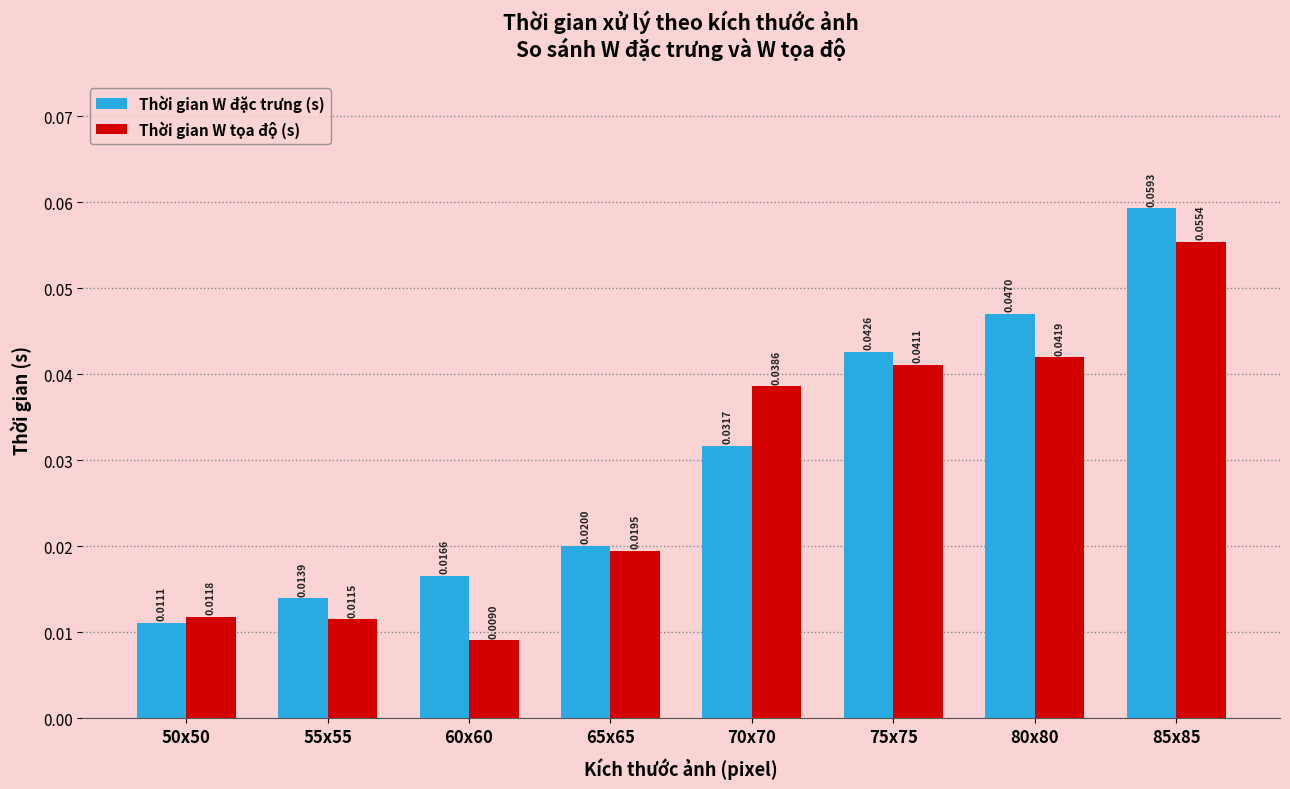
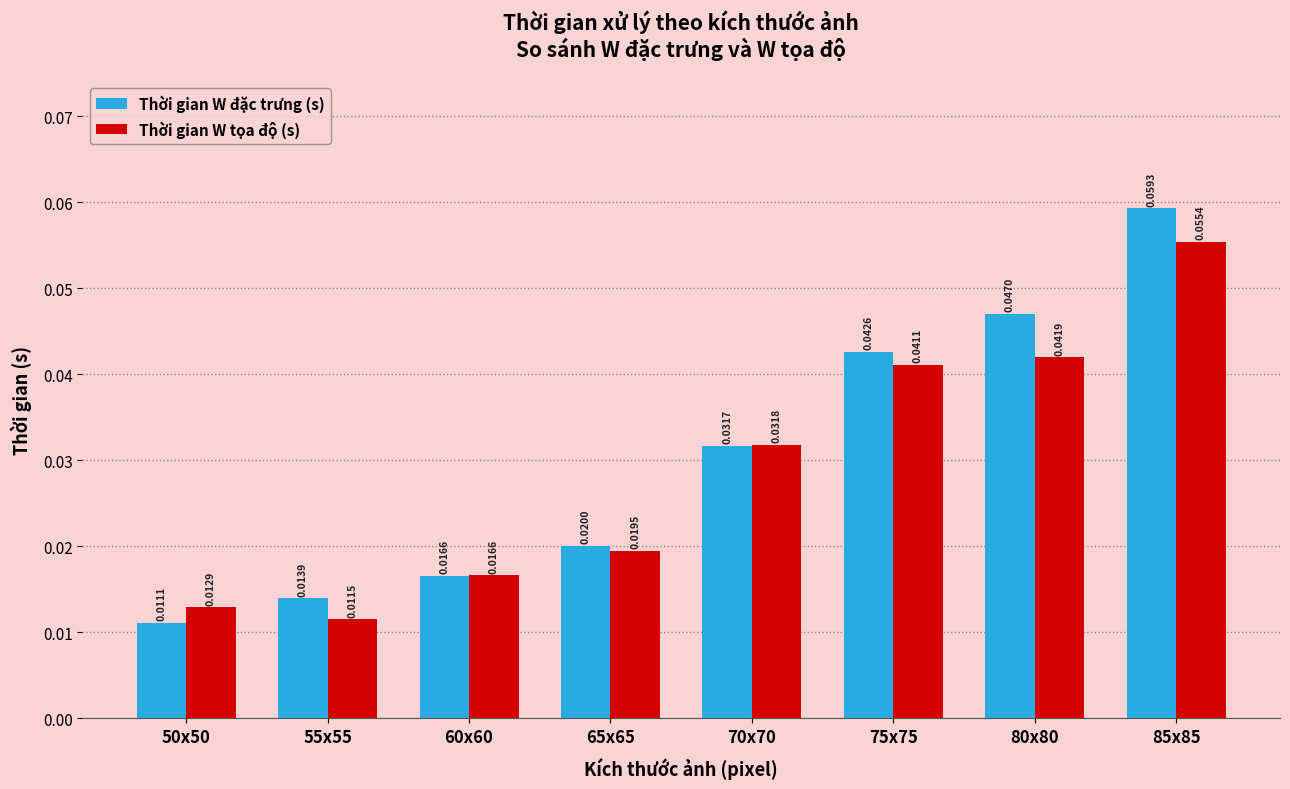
  {
    "Thời gian W đặc trưng (s)": {
      "50x50": 0.0111,
      "55x55": 0.0139,
      "60x60": 0.0166,
      "65x65": 0.0200,
      "70x70": 0.0317,
      "75x75": 0.0426,
      "80x80": 0.0470,
      "85x85": 0.0593
    },
    "Thời gian W tọa độ (s)": {
-     "50x50": 0.0118,
+     "50x50": 0.0129,
      "55x55": 0.0115,
-     "60x60": 0.0090,
+     "60x60": 0.0166,
      "65x65": 0.0195,
-     "70x70": 0.0386,
+     "70x70": 0.0318,
      "75x75": 0.0411,
      "80x80": 0.0419,
      "85x85": 0.0554
    }
  }
